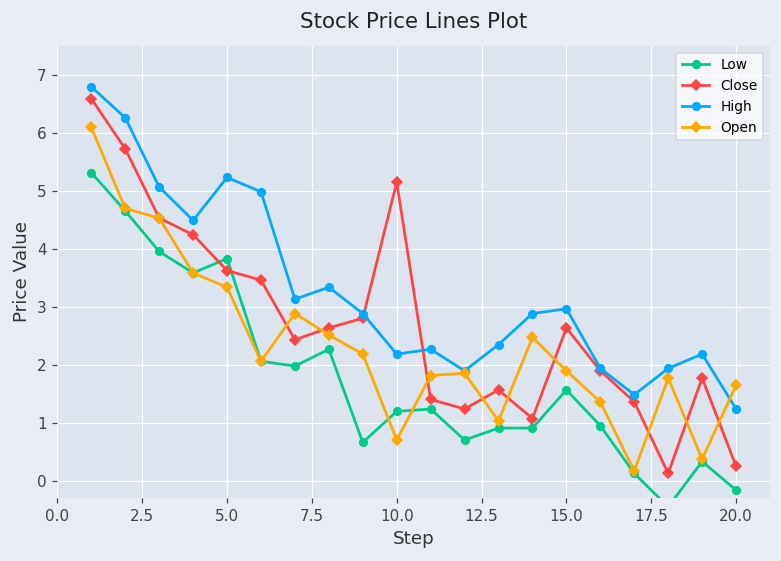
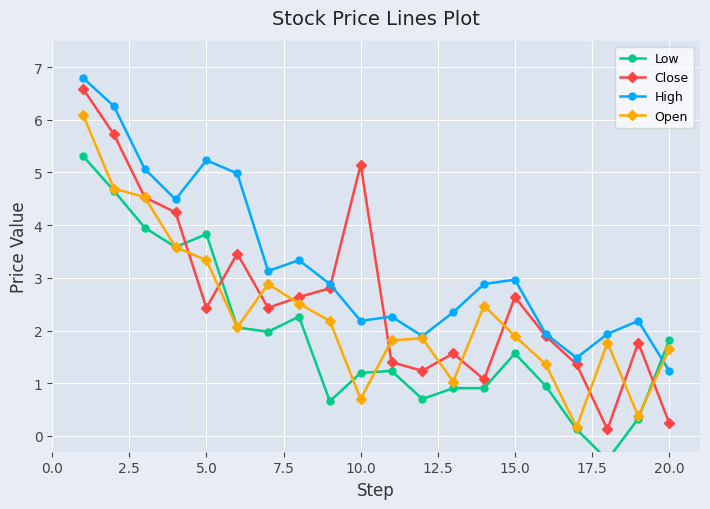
  {
    "Low": {
      "5.0": 3.8,
      "10.0": 1.2,
      "15.0": 1.6,
-     "20.0": -0.2
+     "20.0": 1.8
    },
    "Close": {
-     "5.0": 3.6,
+     "5.0": 2.4,
      "10.0": 5.1,
      "15.0": 2.6,
      "20.0": 0.2
    },
    "High": {
      "5.0": 5.2,
      "10.0": 2.2,
      "15.0": 3.0,
      "20.0": 1.2
    },
    "Open": {
      "5.0": 3.3,
      "10.0": 0.7,
      "15.0": 1.9,
      "20.0": 1.6
    }
  }
